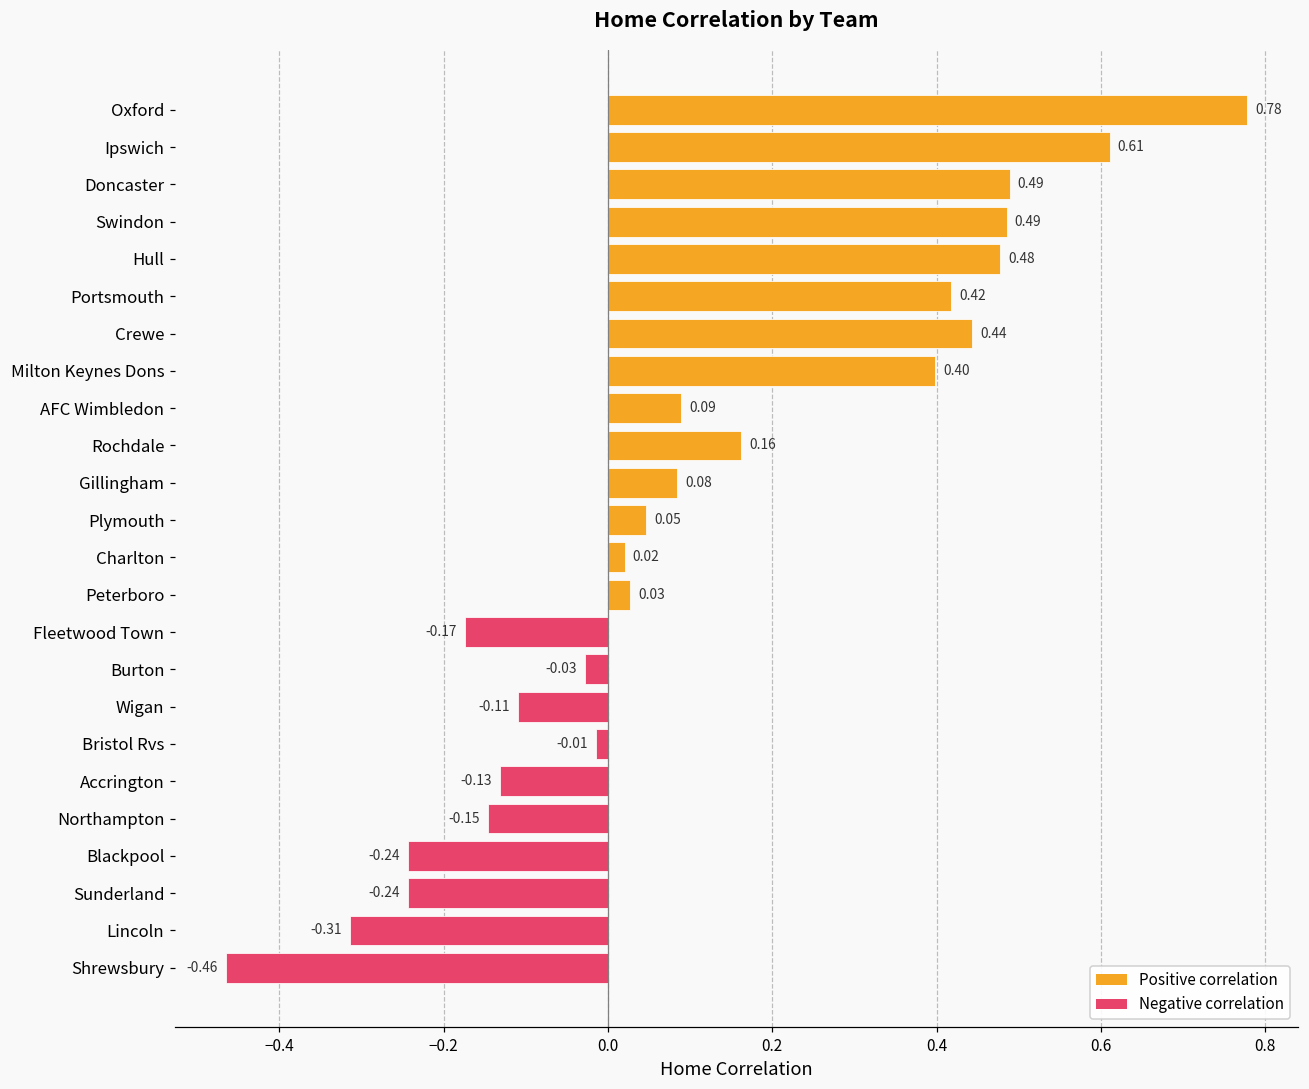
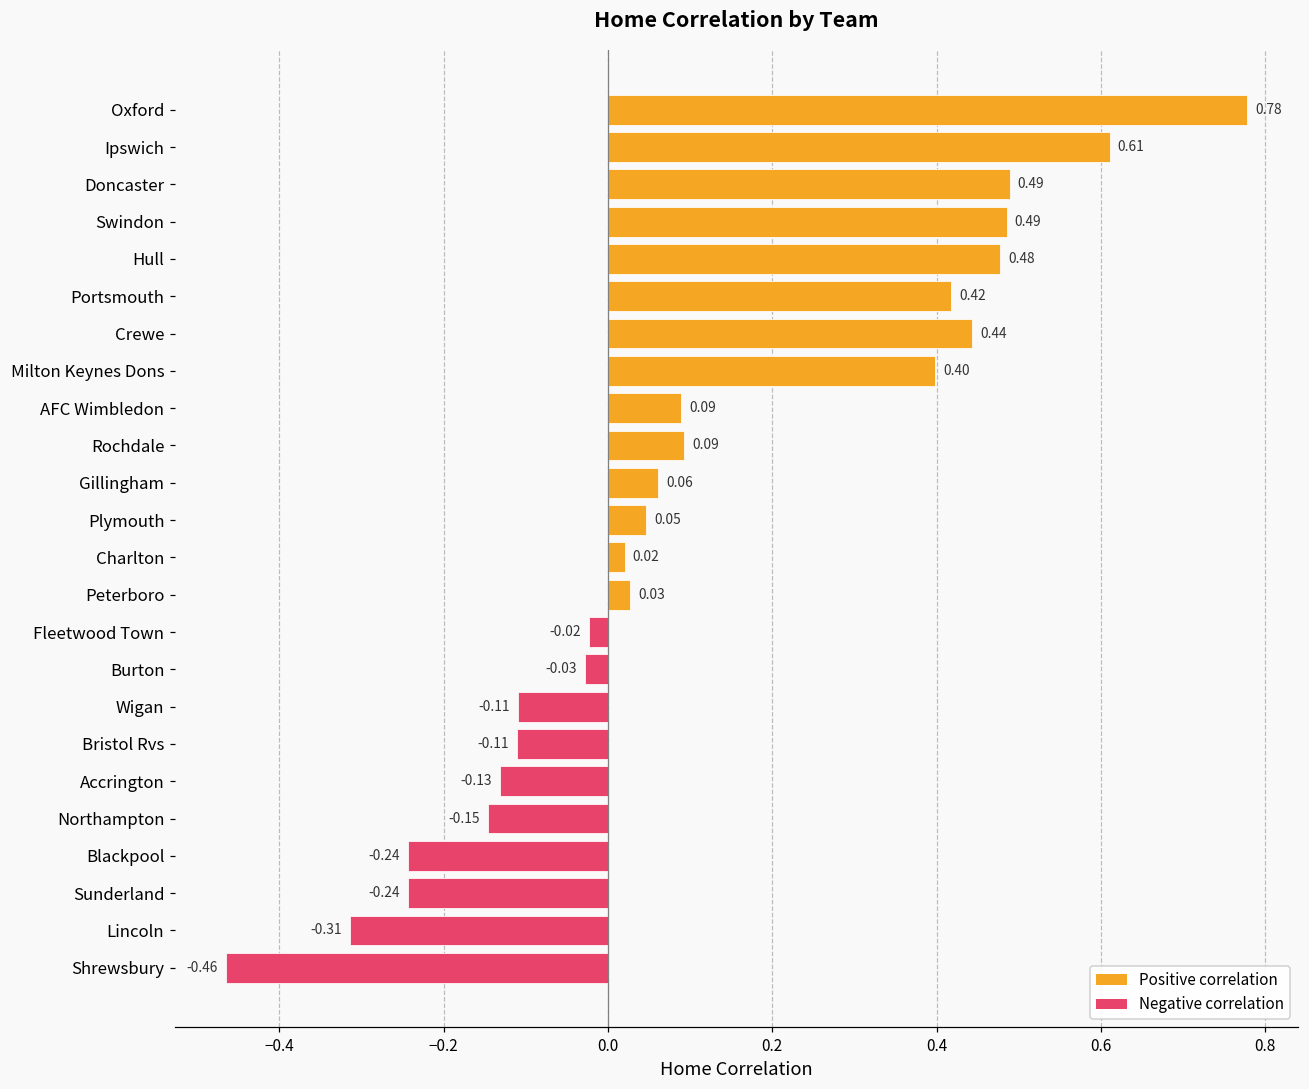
  {
    "Oxford": 0.78,
    "Ipswich": 0.61,
    "Doncaster": 0.49,
    "Swindon": 0.49,
    "Hull": 0.48,
    "Portsmouth": 0.42,
    "Crewe": 0.44,
    "Milton Keynes Dons": 0.40,
    "AFC Wimbledon": 0.09,
-   "Rochdale": 0.16,
-   "Gillingham": 0.08,
+   "Rochdale": 0.09,
+   "Gillingham": 0.06,
    "Plymouth": 0.05,
    "Charlton": 0.02,
    "Peterboro": 0.03,
-   "Fleetwood Town": -0.17,
+   "Fleetwood Town": -0.02,
    "Burton": -0.03,
    "Wigan": -0.11,
-   "Bristol Rvs": -0.01,
+   "Bristol Rvs": -0.11,
    "Accrington": -0.13,
    "Northampton": -0.15,
    "Blackpool": -0.24,
    "Sunderland": -0.24,
    "Lincoln": -0.31,
    "Shrewsbury": -0.46
  }
